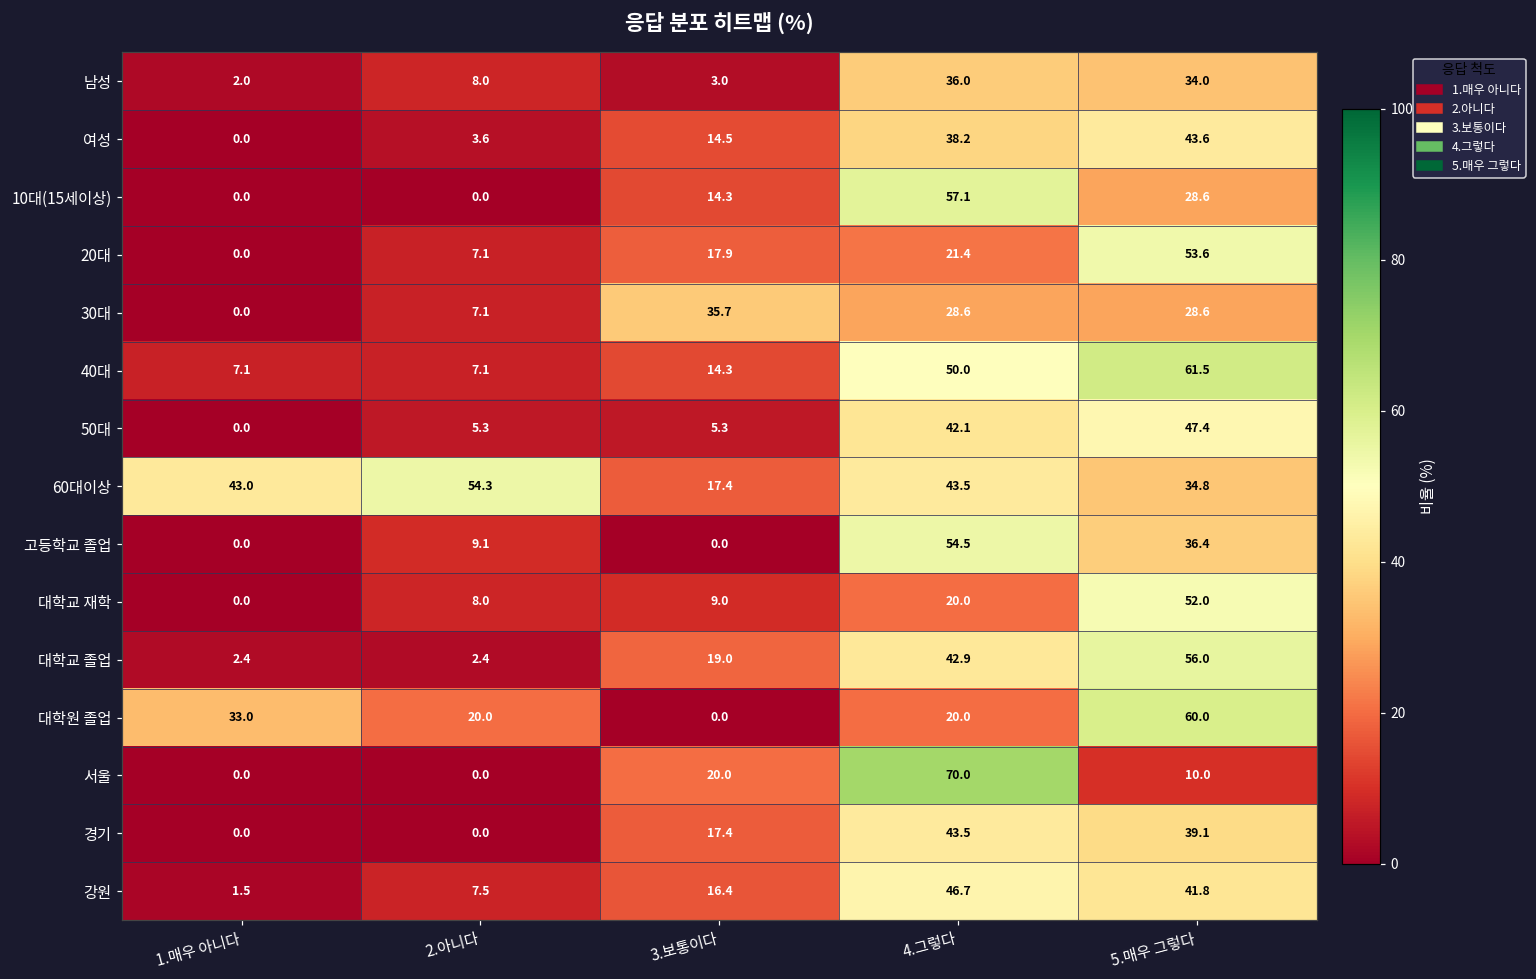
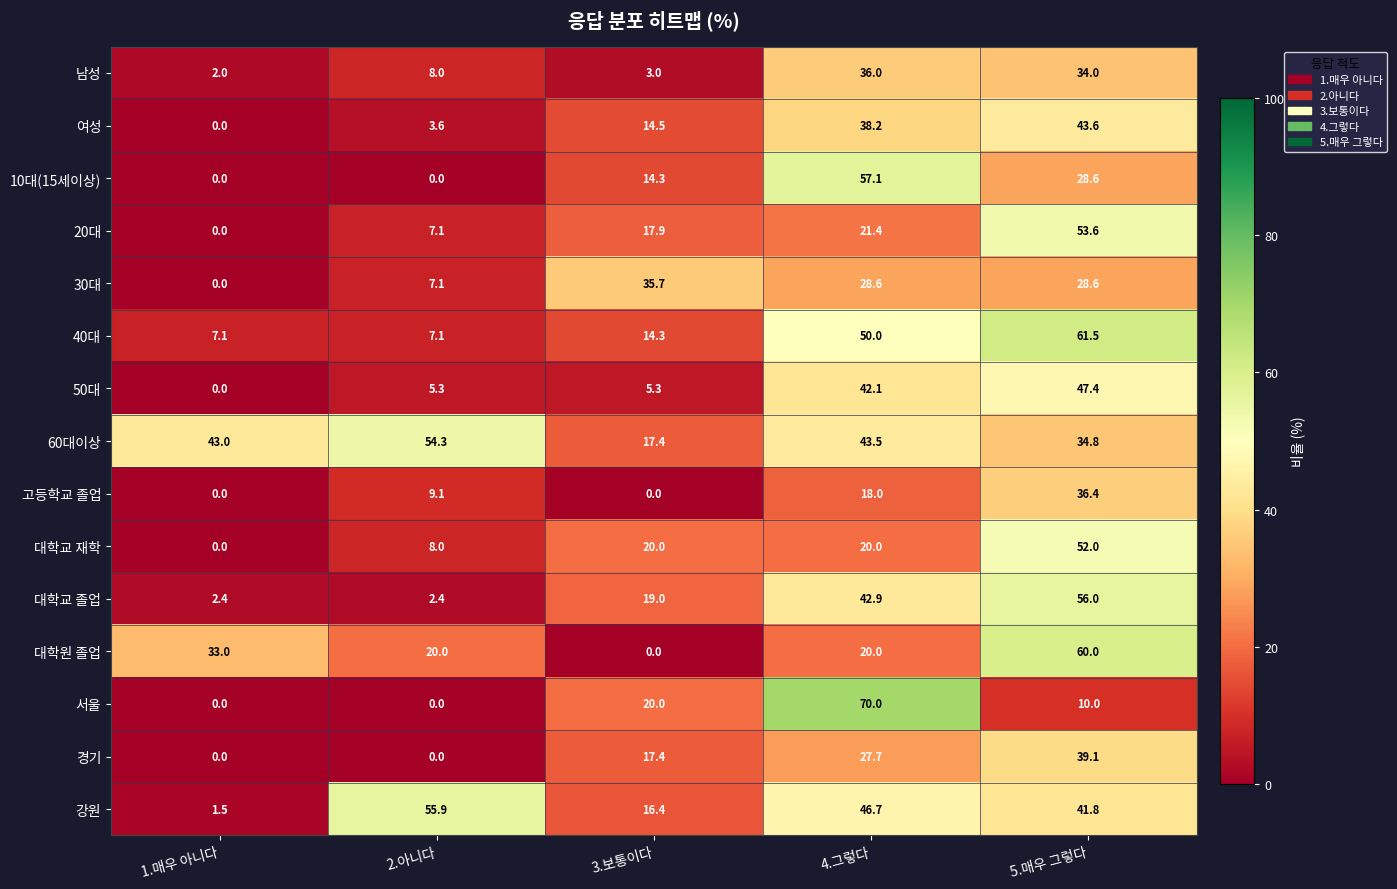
  {
    "남성": {
      "1.매우 아니다": 2.0,
      "2.아니다": 8.0,
      "3.보통이다": 3.0,
      "4.그렇다": 36.0,
      "5.매우 그렇다": 34.0
    },
    "여성": {
      "1.매우 아니다": 0.0,
      "2.아니다": 3.6,
      "3.보통이다": 14.5,
      "4.그렇다": 38.2,
      "5.매우 그렇다": 43.6
    },
    "10대(15세이상)": {
      "1.매우 아니다": 0.0,
      "2.아니다": 0.0,
      "3.보통이다": 14.3,
      "4.그렇다": 57.1,
      "5.매우 그렇다": 28.6
    },
    "20대": {
      "1.매우 아니다": 0.0,
      "2.아니다": 7.1,
      "3.보통이다": 17.9,
      "4.그렇다": 21.4,
      "5.매우 그렇다": 53.6
    },
    "30대": {
      "1.매우 아니다": 0.0,
      "2.아니다": 7.1,
      "3.보통이다": 35.7,
      "4.그렇다": 28.6,
      "5.매우 그렇다": 28.6
    },
    "40대": {
      "1.매우 아니다": 7.1,
      "2.아니다": 7.1,
      "3.보통이다": 14.3,
      "4.그렇다": 50.0,
      "5.매우 그렇다": 61.5
    },
    "50대": {
      "1.매우 아니다": 0.0,
      "2.아니다": 5.3,
      "3.보통이다": 5.3,
      "4.그렇다": 42.1,
      "5.매우 그렇다": 47.4
    },
    "60대이상": {
      "1.매우 아니다": 43.0,
      "2.아니다": 54.3,
      "3.보통이다": 17.4,
      "4.그렇다": 43.5,
      "5.매우 그렇다": 34.8
    },
    "고등학교 졸업": {
      "1.매우 아니다": 0.0,
      "2.아니다": 9.1,
      "3.보통이다": 0.0,
-     "4.그렇다": 54.5,
+     "4.그렇다": 18.0,
      "5.매우 그렇다": 36.4
    },
    "대학교 재학": {
      "1.매우 아니다": 0.0,
      "2.아니다": 8.0,
-     "3.보통이다": 9.0,
+     "3.보통이다": 20.0,
      "4.그렇다": 20.0,
      "5.매우 그렇다": 52.0
    },
    "대학교 졸업": {
      "1.매우 아니다": 2.4,
      "2.아니다": 2.4,
      "3.보통이다": 19.0,
      "4.그렇다": 42.9,
      "5.매우 그렇다": 56.0
    },
    "대학원 졸업": {
      "1.매우 아니다": 33.0,
      "2.아니다": 20.0,
      "3.보통이다": 0.0,
      "4.그렇다": 20.0,
      "5.매우 그렇다": 60.0
    },
    "서울": {
      "1.매우 아니다": 0.0,
      "2.아니다": 0.0,
      "3.보통이다": 20.0,
      "4.그렇다": 70.0,
      "5.매우 그렇다": 10.0
    },
    "경기": {
      "1.매우 아니다": 0.0,
      "2.아니다": 0.0,
      "3.보통이다": 17.4,
-     "4.그렇다": 43.5,
+     "4.그렇다": 27.7,
      "5.매우 그렇다": 39.1
    },
    "강원": {
      "1.매우 아니다": 1.5,
-     "2.아니다": 7.5,
+     "2.아니다": 55.9,
      "3.보통이다": 16.4,
      "4.그렇다": 46.7,
      "5.매우 그렇다": 41.8
    }
  }
